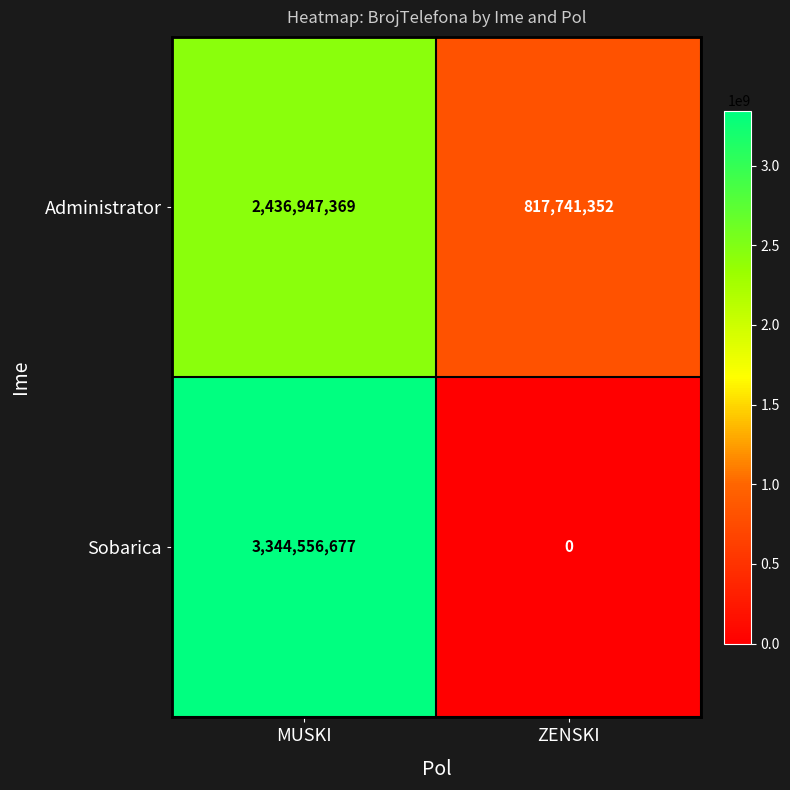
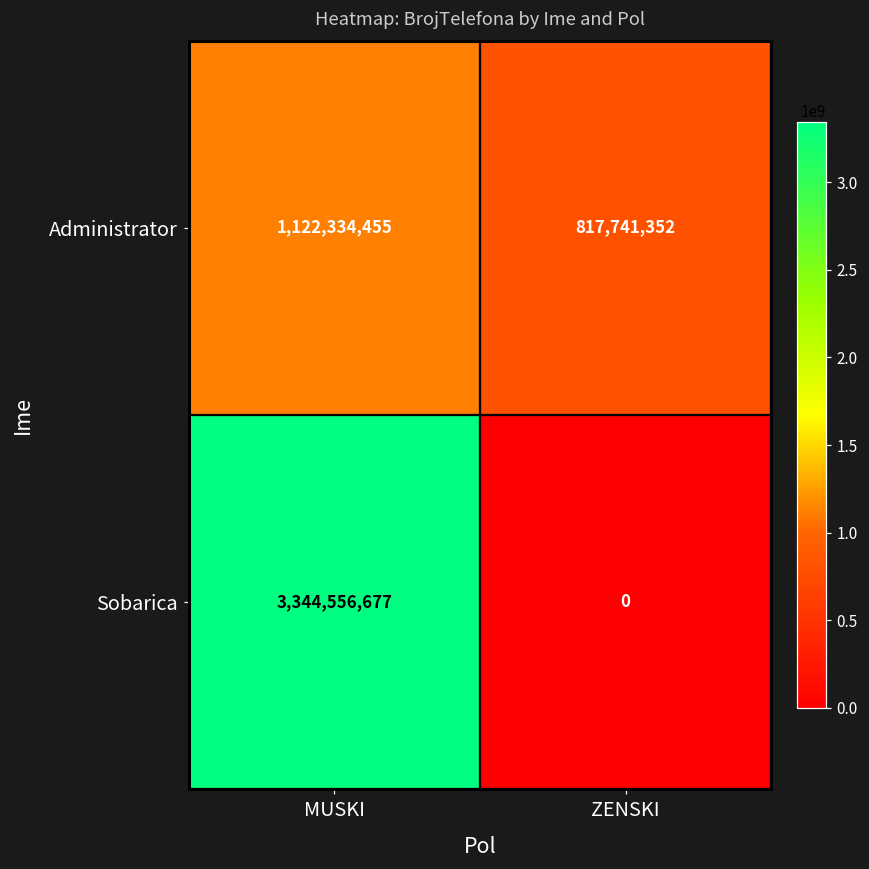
  {
    "Administrator": {
-     "MUSKI": "2,436,947,369",
+     "MUSKI": "1,122,334,455",
      "ZENSKI": "817,741,352"
    },
    "Sobarica": {
      "MUSKI": "3,344,556,677",
      "ZENSKI": "0"
    }
  }
